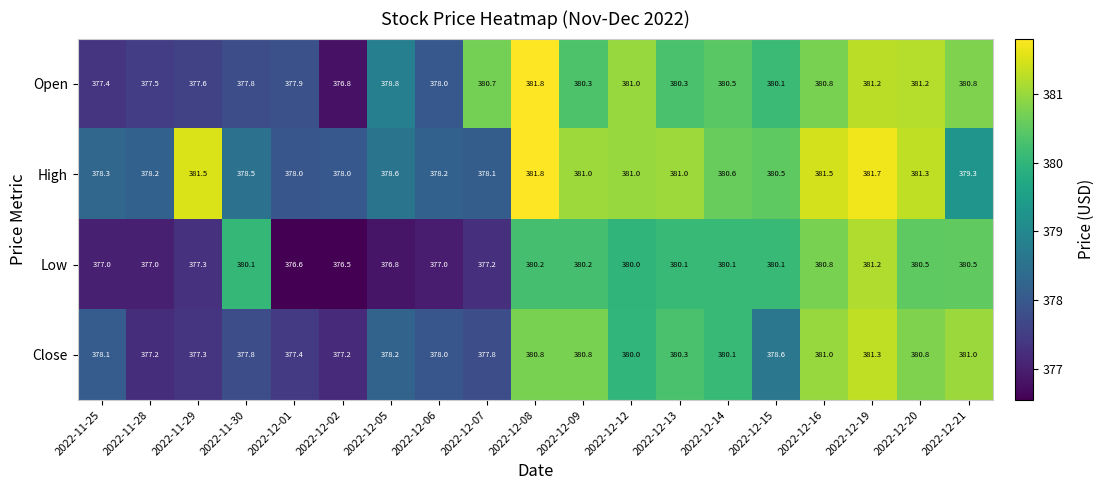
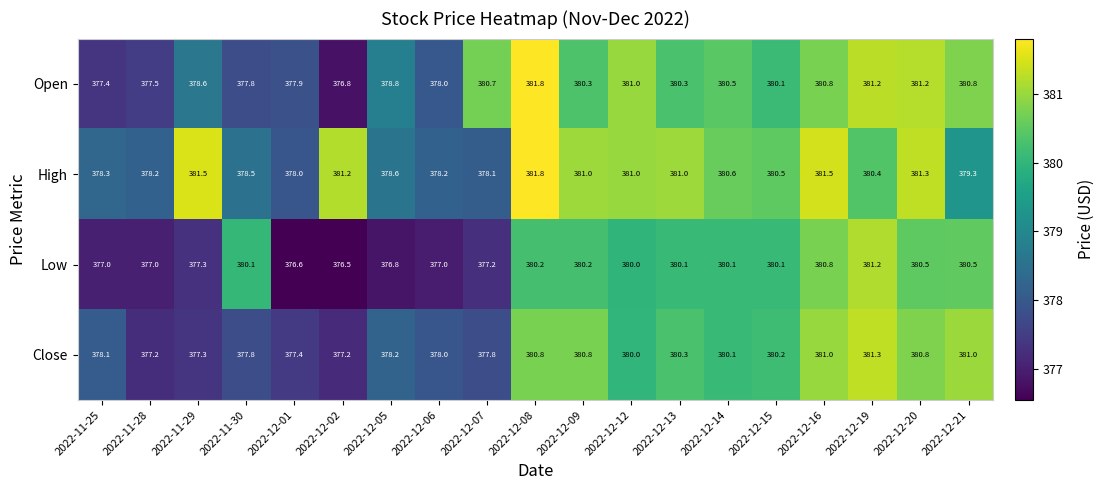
  {
    "Open": {
      "2022-11-25": 377.4,
      "2022-11-28": 377.5,
-     "2022-11-29": 377.6,
+     "2022-11-29": 378.6,
      "2022-11-30": 377.8,
      "2022-12-01": 377.9,
      "2022-12-02": 376.8,
      "2022-12-05": 378.8,
      "2022-12-06": 378.0,
      "2022-12-07": 380.7,
      "2022-12-08": 381.8,
      "2022-12-09": 380.3,
      "2022-12-12": 381.0,
      "2022-12-13": 380.3,
      "2022-12-14": 380.5,
      "2022-12-15": 380.1,
      "2022-12-16": 380.8,
      "2022-12-19": 381.2,
      "2022-12-20": 381.2,
      "2022-12-21": 380.8
    },
    "High": {
      "2022-11-25": 378.3,
      "2022-11-28": 378.2,
      "2022-11-29": 381.5,
      "2022-11-30": 378.5,
      "2022-12-01": 378.0,
-     "2022-12-02": 378.0,
+     "2022-12-02": 381.2,
      "2022-12-05": 378.6,
      "2022-12-06": 378.2,
      "2022-12-07": 378.1,
      "2022-12-08": 381.8,
      "2022-12-09": 381.0,
      "2022-12-12": 381.0,
      "2022-12-13": 381.0,
      "2022-12-14": 380.6,
      "2022-12-15": 380.5,
      "2022-12-16": 381.5,
-     "2022-12-19": 381.7,
+     "2022-12-19": 380.4,
      "2022-12-20": 381.3,
      "2022-12-21": 379.3
    },
    "Low": {
      "2022-11-25": 377.0,
      "2022-11-28": 377.0,
      "2022-11-29": 377.3,
      "2022-11-30": 380.1,
      "2022-12-01": 376.6,
      "2022-12-02": 376.5,
      "2022-12-05": 376.8,
      "2022-12-06": 377.0,
      "2022-12-07": 377.2,
      "2022-12-08": 380.2,
      "2022-12-09": 380.2,
      "2022-12-12": 380.0,
      "2022-12-13": 380.1,
      "2022-12-14": 380.1,
      "2022-12-15": 380.1,
      "2022-12-16": 380.8,
      "2022-12-19": 381.2,
      "2022-12-20": 380.5,
      "2022-12-21": 380.5
    },
    "Close": {
      "2022-11-25": 378.1,
      "2022-11-28": 377.2,
      "2022-11-29": 377.3,
      "2022-11-30": 377.8,
      "2022-12-01": 377.4,
      "2022-12-02": 377.2,
      "2022-12-05": 378.2,
      "2022-12-06": 378.0,
      "2022-12-07": 377.8,
      "2022-12-08": 380.8,
      "2022-12-09": 380.8,
      "2022-12-12": 380.0,
      "2022-12-13": 380.3,
      "2022-12-14": 380.1,
-     "2022-12-15": 378.6,
+     "2022-12-15": 380.2,
      "2022-12-16": 381.0,
      "2022-12-19": 381.3,
      "2022-12-20": 380.8,
      "2022-12-21": 381.0
    }
  }
